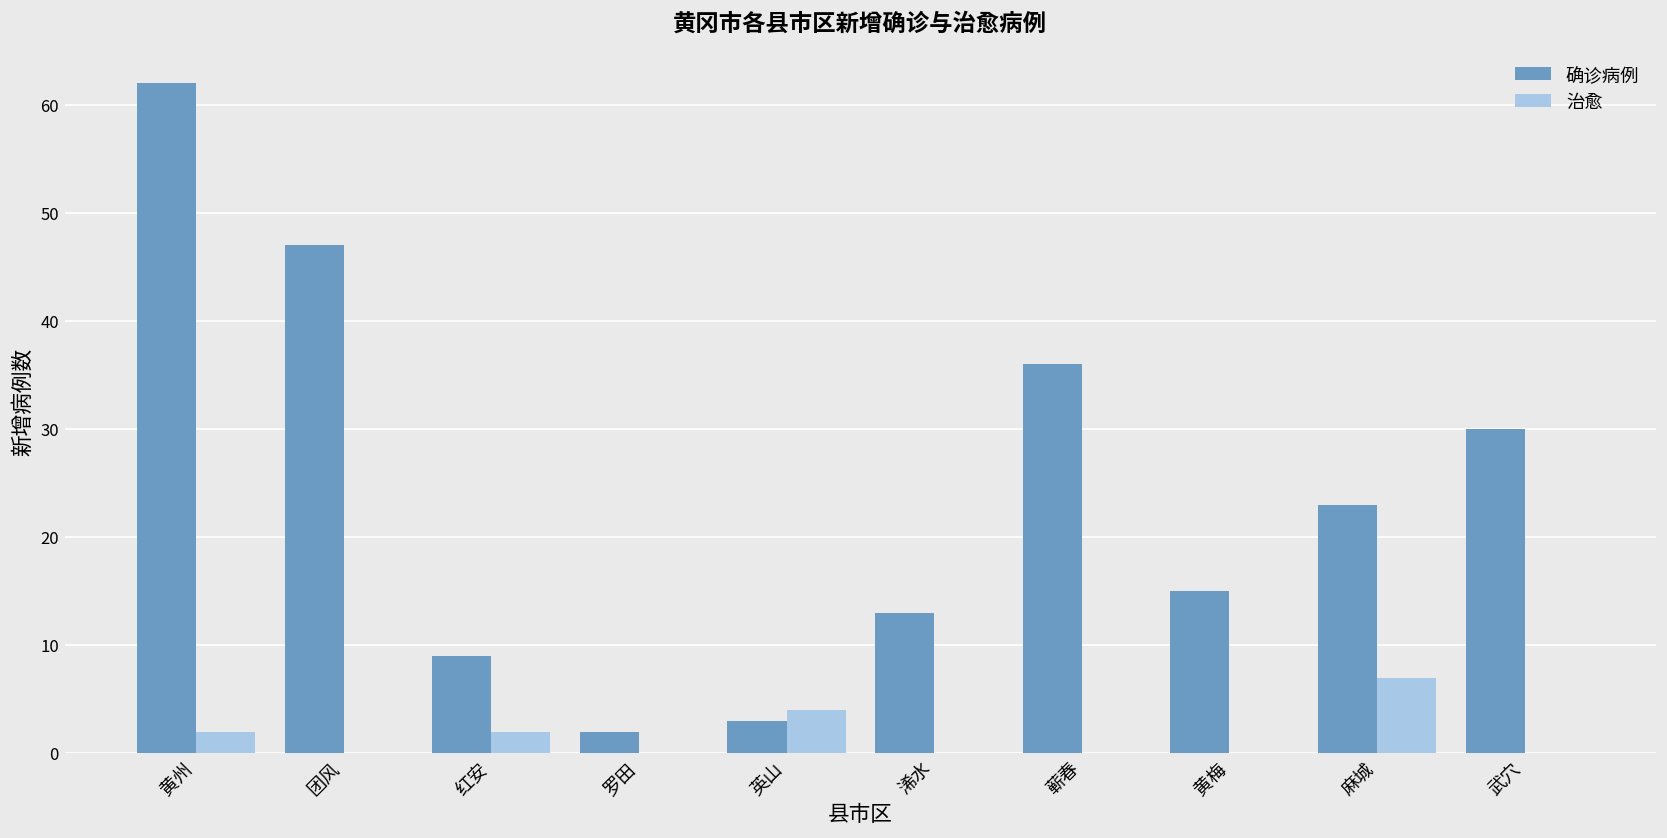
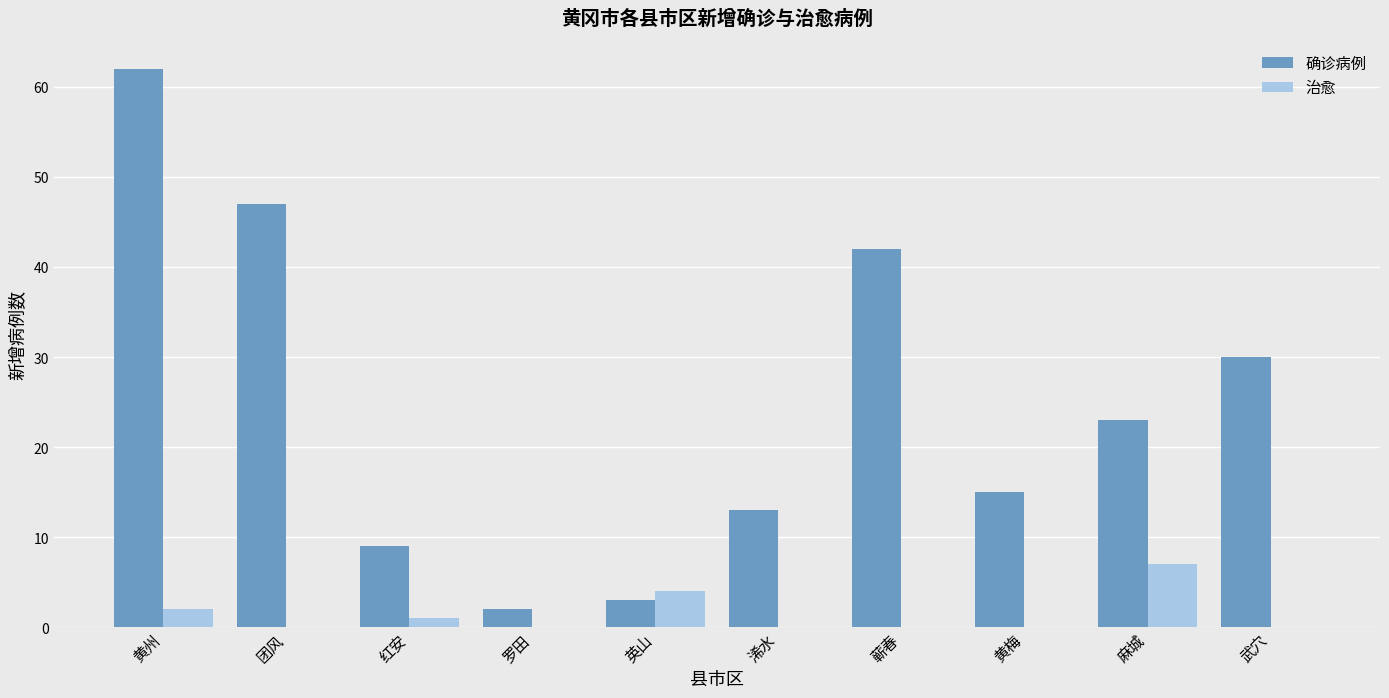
  {
    "确诊病例": {
      "黄州": 62,
      "团风": 47,
      "红安": 9,
      "罗田": 2,
      "英山": 3,
      "浠水": 13,
-     "蕲春": 36,
+     "蕲春": 42,
      "黄梅": 15,
      "麻城": 23,
      "武穴": 30
    },
    "治愈": {
      "黄州": 2,
      "团风": 0,
-     "红安": 2,
+     "红安": 1,
      "罗田": 0,
      "英山": 4,
      "浠水": 0,
      "蕲春": 0,
      "黄梅": 0,
      "麻城": 7,
      "武穴": 0
    }
  }
